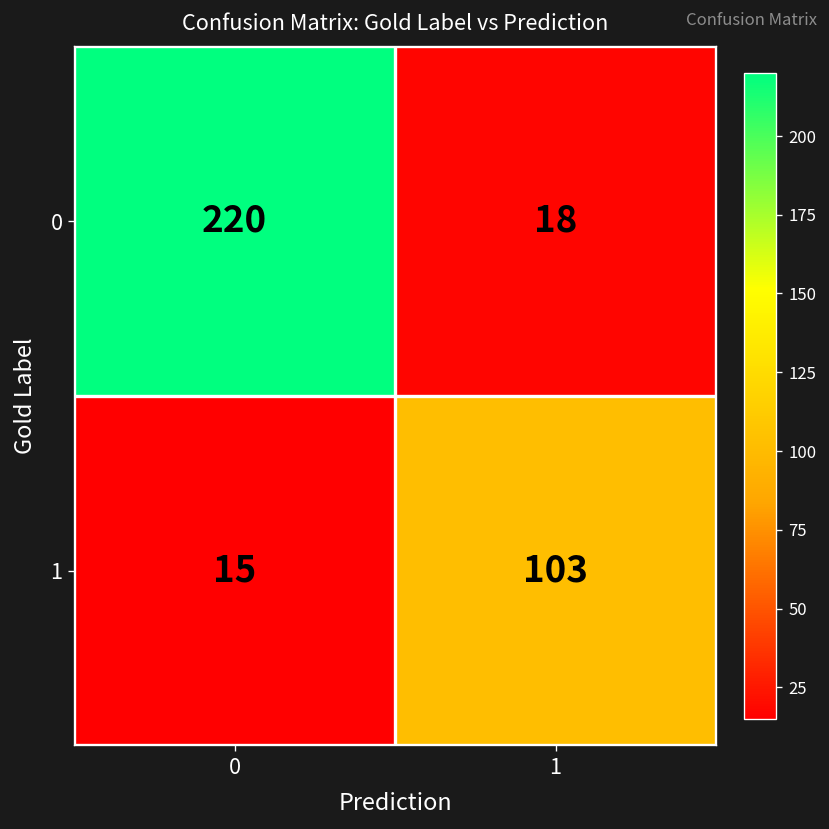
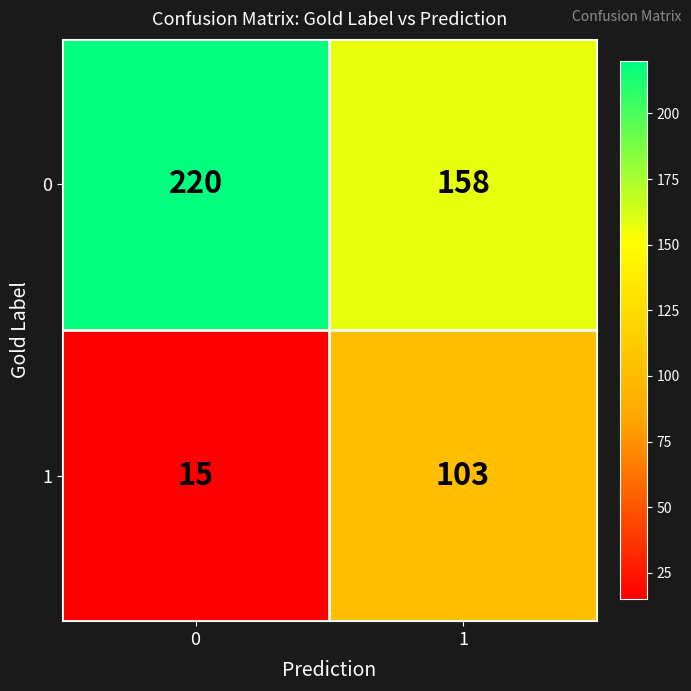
  {
    "0": {
      "0": 220,
-     "1": 18
+     "1": 158
    },
    "1": {
      "0": 15,
      "1": 103
    }
  }
